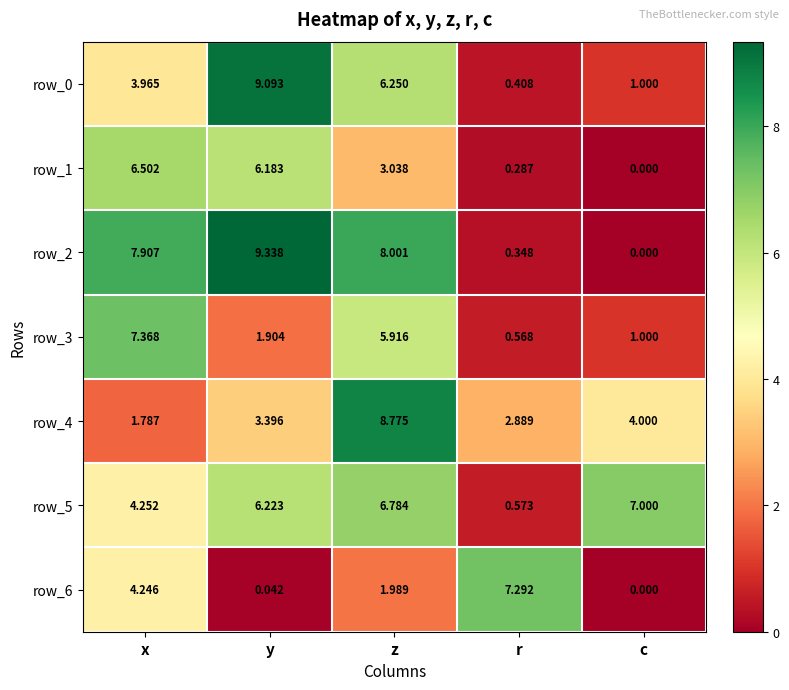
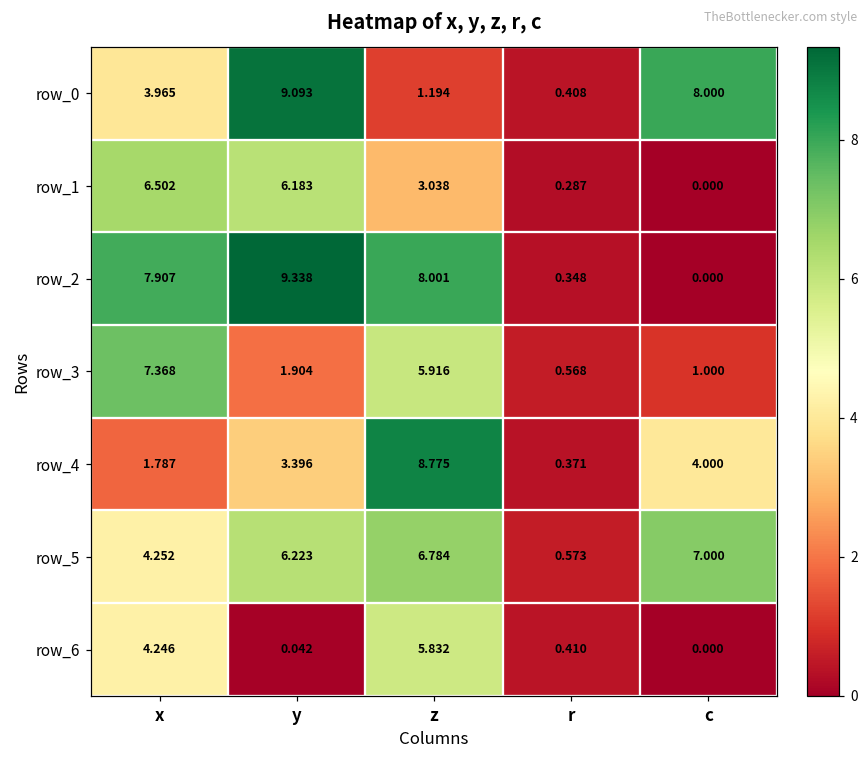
  {
    "row_0": {
      "x": 3.965,
      "y": 9.093,
-     "z": 6.250,
+     "z": 1.194,
      "r": 0.408,
-     "c": 1.000
+     "c": 8.000
    },
    "row_1": {
      "x": 6.502,
      "y": 6.183,
      "z": 3.038,
      "r": 0.287,
      "c": 0.000
    },
    "row_2": {
      "x": 7.907,
      "y": 9.338,
      "z": 8.001,
      "r": 0.348,
      "c": 0.000
    },
    "row_3": {
      "x": 7.368,
      "y": 1.904,
      "z": 5.916,
      "r": 0.568,
      "c": 1.000
    },
    "row_4": {
      "x": 1.787,
      "y": 3.396,
      "z": 8.775,
-     "r": 2.889,
+     "r": 0.371,
      "c": 4.000
    },
    "row_5": {
      "x": 4.252,
      "y": 6.223,
      "z": 6.784,
      "r": 0.573,
      "c": 7.000
    },
    "row_6": {
      "x": 4.246,
      "y": 0.042,
-     "z": 1.989,
-     "r": 7.292,
+     "z": 5.832,
+     "r": 0.410,
      "c": 0.000
    }
  }
